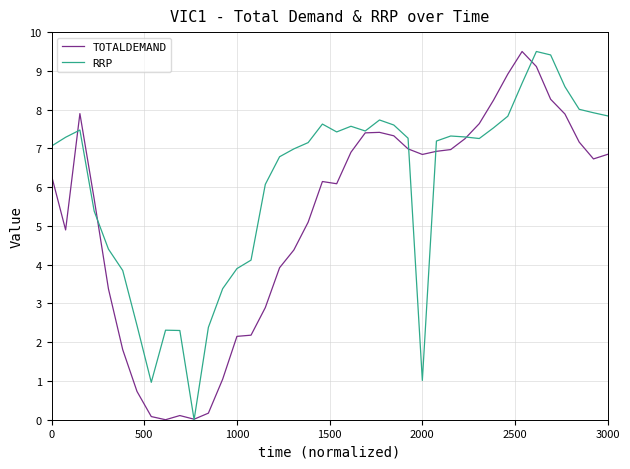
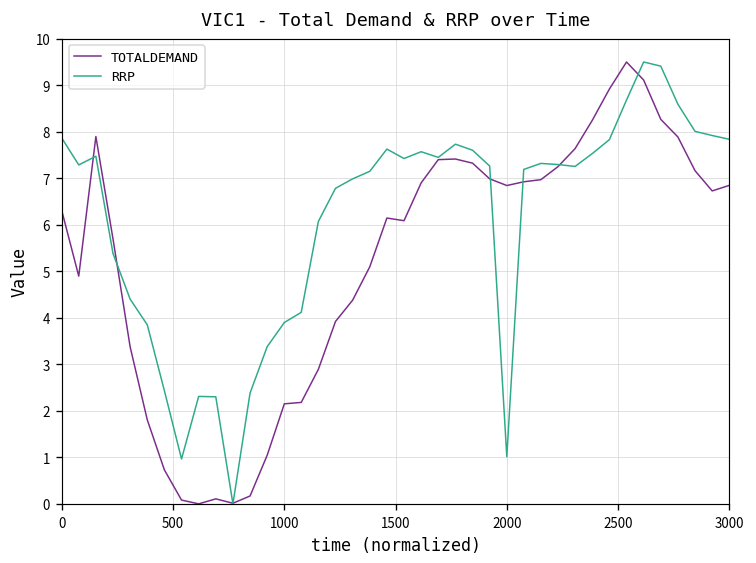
  {
    "TOTALDEMAND": {
      "0": 6.3,
      "1000": 2.2,
      "2000": 6.8,
      "3000": 6.8
    },
    "RRP": {
-     "0": 7.1,
+     "0": 7.9,
      "1000": 3.9,
      "2000": 1.0,
      "3000": 7.8
    }
  }
